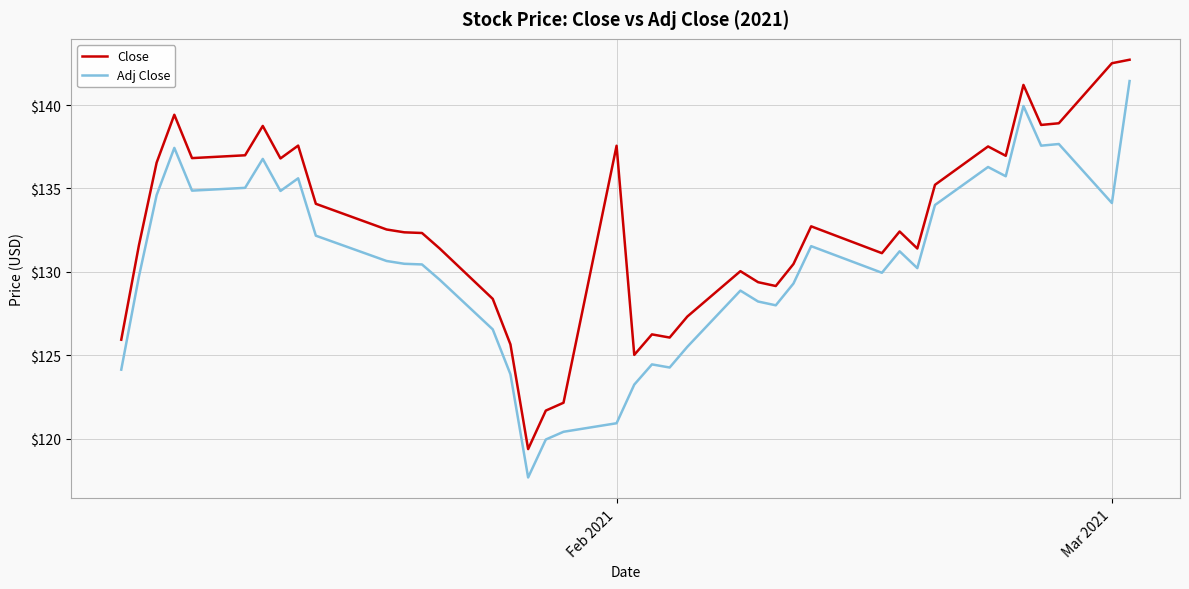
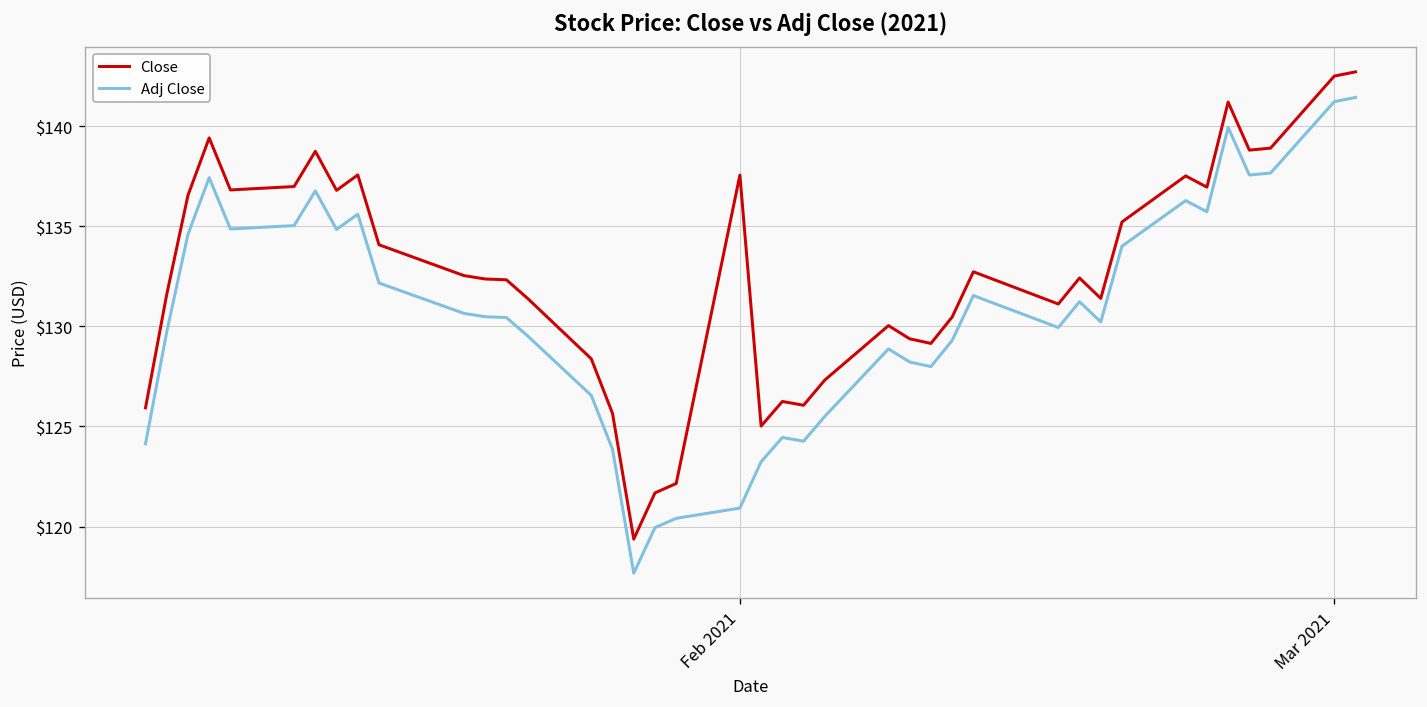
  {
    "Close": {
      "Feb 2021": "$137.6",
      "Mar 2021": "$142.5"
    },
    "Adj Close": {
      "Feb 2021": "$120.9",
-     "Mar 2021": "$134.1"
+     "Mar 2021": "$141.2"
    }
  }
